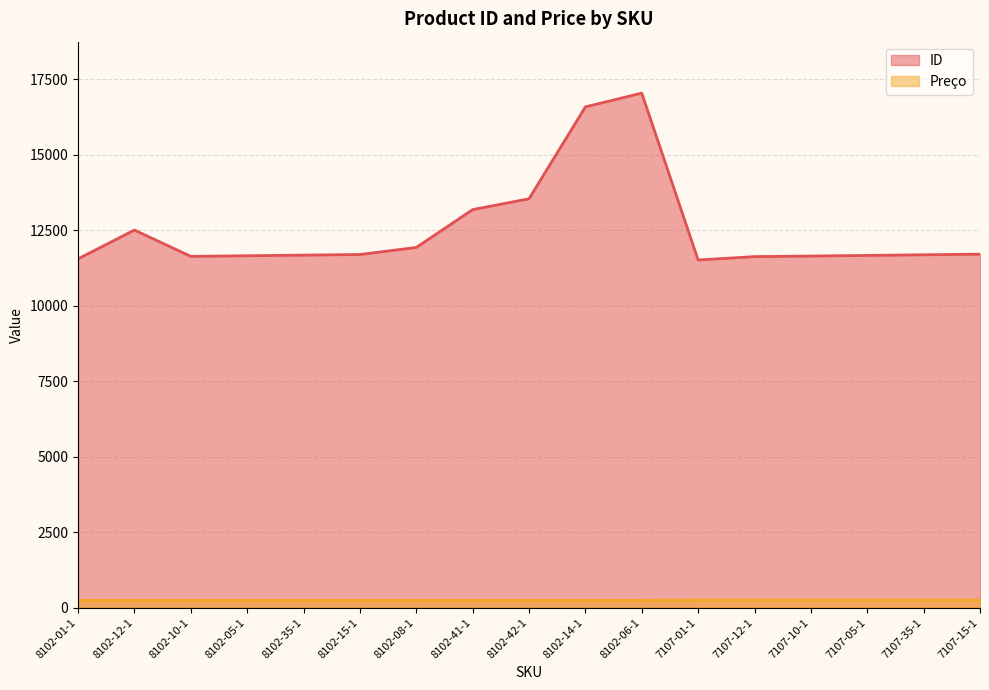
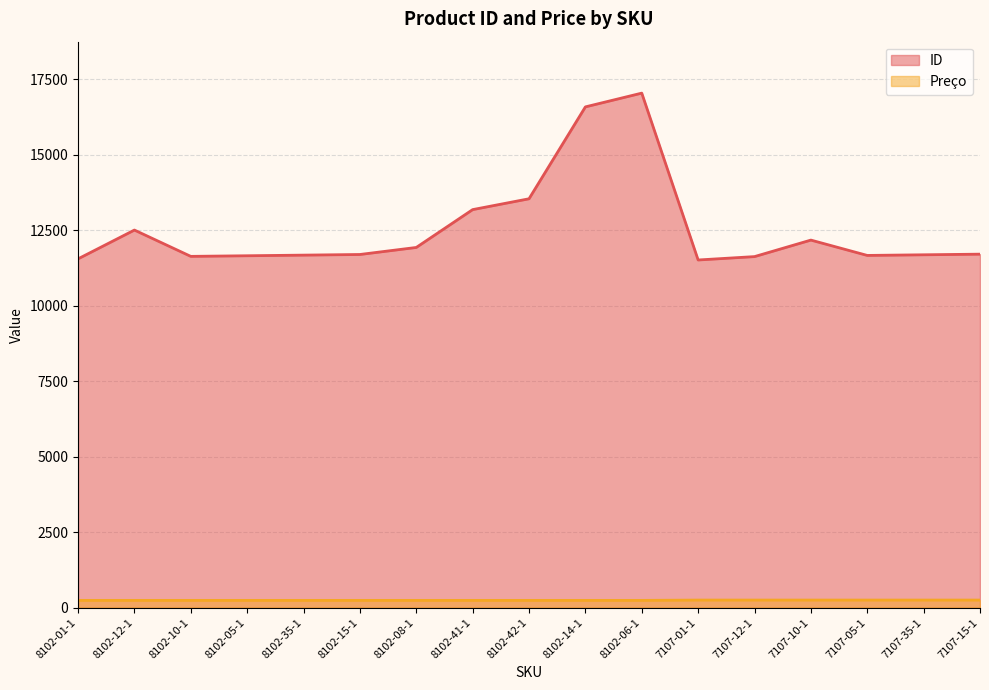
  {
    "ID": {
      "8102-01-1": 11500,
      "8102-12-1": 12500,
      "8102-10-1": 11600,
      "8102-05-1": 11700,
      "8102-35-1": 11700,
      "8102-15-1": 11700,
      "8102-08-1": 11900,
      "8102-41-1": 13200,
      "8102-42-1": 13500,
      "8102-14-1": 16600,
      "8102-06-1": 17000,
      "7107-01-1": 11500,
      "7107-12-1": 11600,
-     "7107-10-1": 11600,
+     "7107-10-1": 12200,
      "7107-05-1": 11700,
      "7107-35-1": 11700,
      "7107-15-1": 11700
    },
    "Preço": {
      "8102-01-1": 200,
      "8102-12-1": 200,
      "8102-10-1": 200,
      "8102-05-1": 200,
      "8102-35-1": 200,
      "8102-15-1": 200,
      "8102-08-1": 200,
      "8102-41-1": 200,
      "8102-42-1": 200,
      "8102-14-1": 200,
      "8102-06-1": 200,
      "7107-01-1": 200,
      "7107-12-1": 200,
      "7107-10-1": 200,
      "7107-05-1": 200,
      "7107-35-1": 200,
      "7107-15-1": 200
    }
  }
